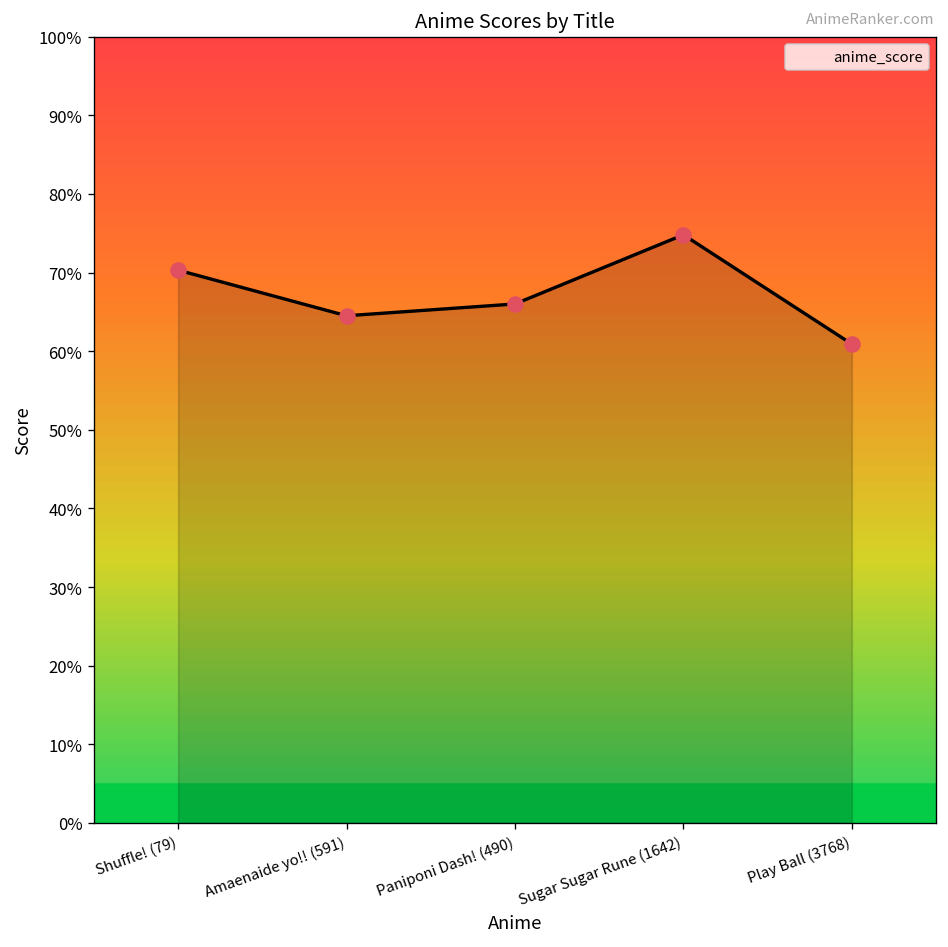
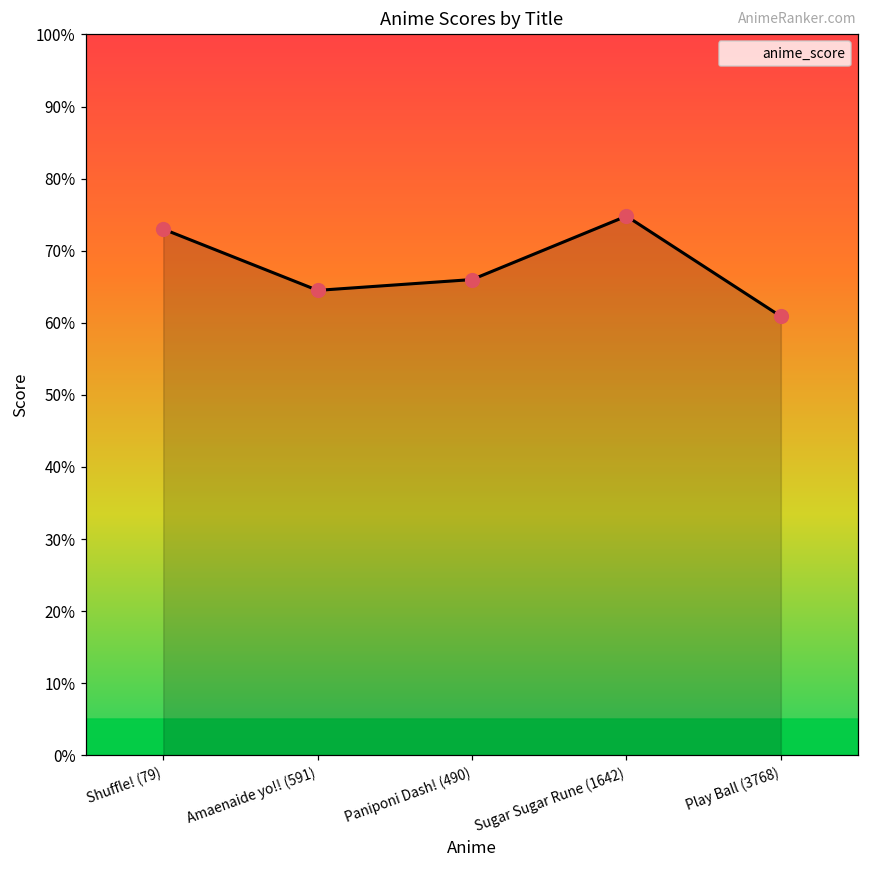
  {
-   "Shuffle! (79)": "70%",
+   "Shuffle! (79)": "73%",
    "Amaenaide yo!! (591)": "65%",
    "Paniponi Dash! (490)": "66%",
    "Sugar Sugar Rune (1642)": "75%",
    "Play Ball (3768)": "61%"
  }
